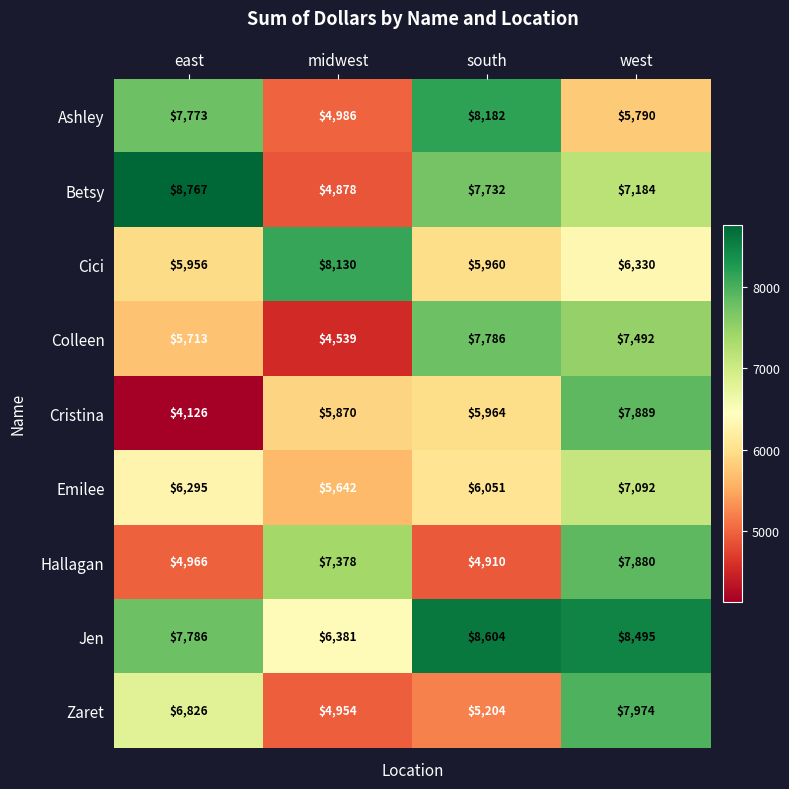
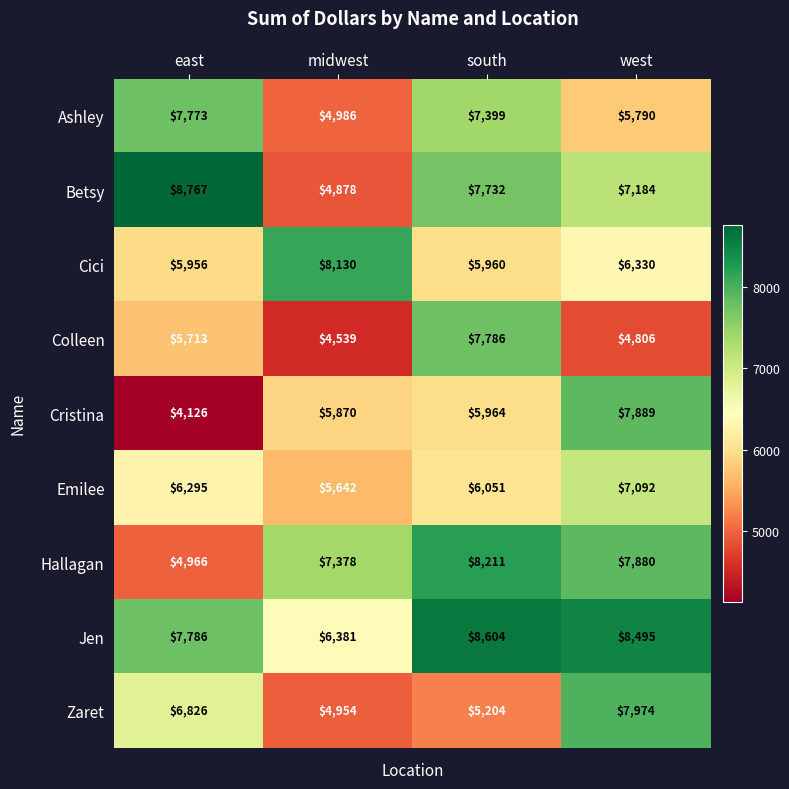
  {
    "Ashley": {
      "east": "$7,773",
      "midwest": "$4,986",
-     "south": "$8,182",
+     "south": "$7,399",
      "west": "$5,790"
    },
    "Betsy": {
      "east": "$8,767",
      "midwest": "$4,878",
      "south": "$7,732",
      "west": "$7,184"
    },
    "Cici": {
      "east": "$5,956",
      "midwest": "$8,130",
      "south": "$5,960",
      "west": "$6,330"
    },
    "Colleen": {
      "east": "$5,713",
      "midwest": "$4,539",
      "south": "$7,786",
-     "west": "$7,492"
+     "west": "$4,806"
    },
    "Cristina": {
      "east": "$4,126",
      "midwest": "$5,870",
      "south": "$5,964",
      "west": "$7,889"
    },
    "Emilee": {
      "east": "$6,295",
      "midwest": "$5,642",
      "south": "$6,051",
      "west": "$7,092"
    },
    "Hallagan": {
      "east": "$4,966",
      "midwest": "$7,378",
-     "south": "$4,910",
+     "south": "$8,211",
      "west": "$7,880"
    },
    "Jen": {
      "east": "$7,786",
      "midwest": "$6,381",
      "south": "$8,604",
      "west": "$8,495"
    },
    "Zaret": {
      "east": "$6,826",
      "midwest": "$4,954",
      "south": "$5,204",
      "west": "$7,974"
    }
  }
